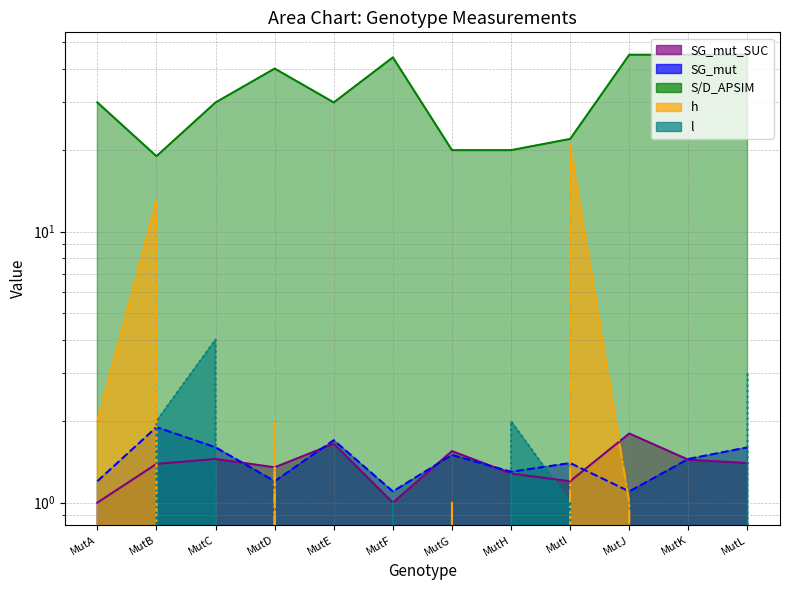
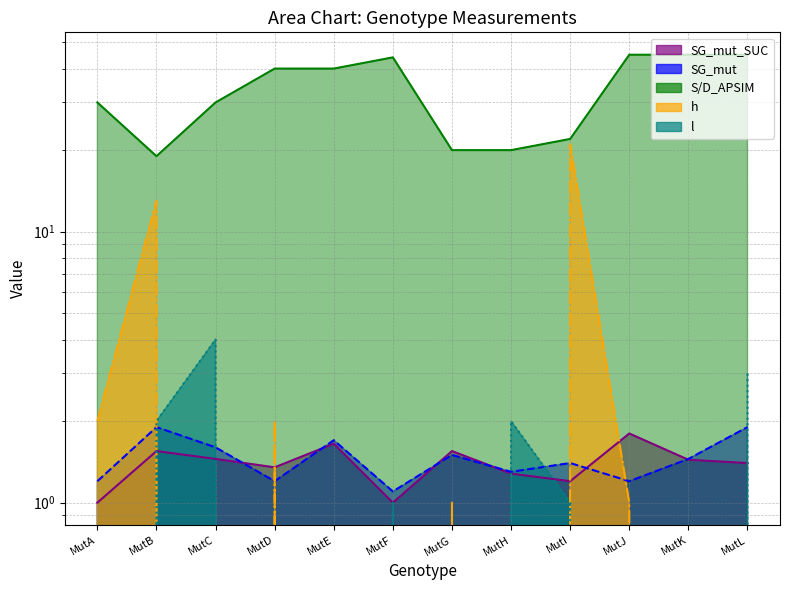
  {
    "SG_mut_SUC": {
      "MutA": 1.0,
-     "MutB": 1.4,
+     "MutB": 1.6,
      "MutC": 1.5,
      "MutD": 1.4,
      "MutE": 1.7,
      "MutG": 1.6,
      "MutI": 1.2,
      "MutJ": 1.8,
      "MutL": 1.4
    },
    "SG_mut": {
      "MutA": 1.2,
      "MutB": 1.9,
      "MutC": 1.6,
      "MutD": 1.2,
      "MutE": 1.7,
      "MutF": 1.1,
      "MutG": 1.5,
      "MutI": 1.4,
-     "MutJ": 1.1,
-     "MutL": 1.6
+     "MutJ": 1.2,
+     "MutL": 1.9
    },
    "S/D_APSIM": {
      "MutA": 30,
      "MutB": 19,
      "MutC": 30,
      "MutD": 40,
-     "MutE": 30,
+     "MutE": 40,
      "MutF": 44,
      "MutG": 20,
      "MutH": 20,
      "MutI": 22,
      "MutJ": 45
    },
    "h": {
      "MutA": 2.0,
      "MutB": 13,
      "MutD": 2.0,
      "MutG": 1.0,
      "MutI": 21,
      "MutJ": 1.0
    },
    "l": {
      "MutB": 2.0,
      "MutC": 4.0,
      "MutH": 2.0,
      "MutI": 1.0,
      "MutL": 3.0
    }
  }
